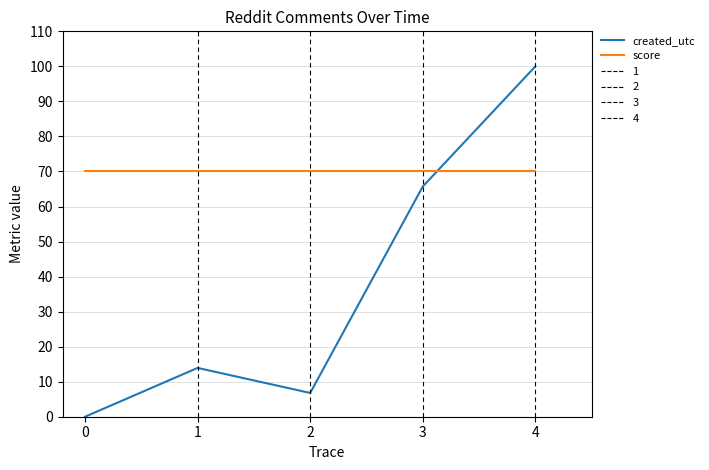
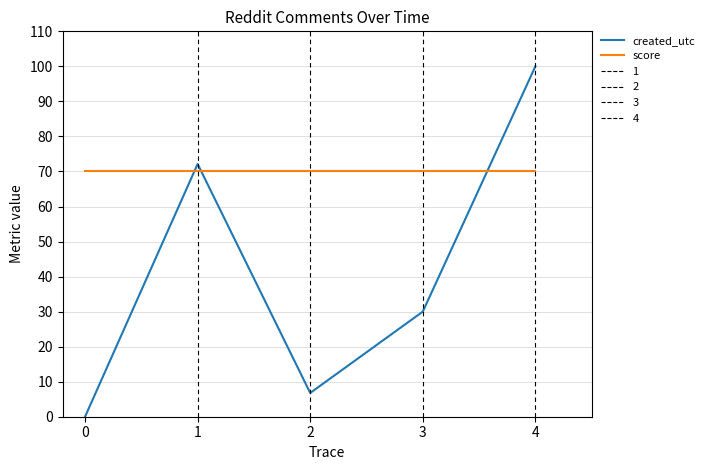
  {
    "created_utc": {
      "0": 0,
-     "1": 14,
+     "1": 72,
      "2": 7,
-     "3": 66,
+     "3": 30,
      "4": 100
    },
    "score": {
      "0": 70,
      "1": 70,
      "2": 70,
      "3": 70,
      "4": 70
    }
  }
